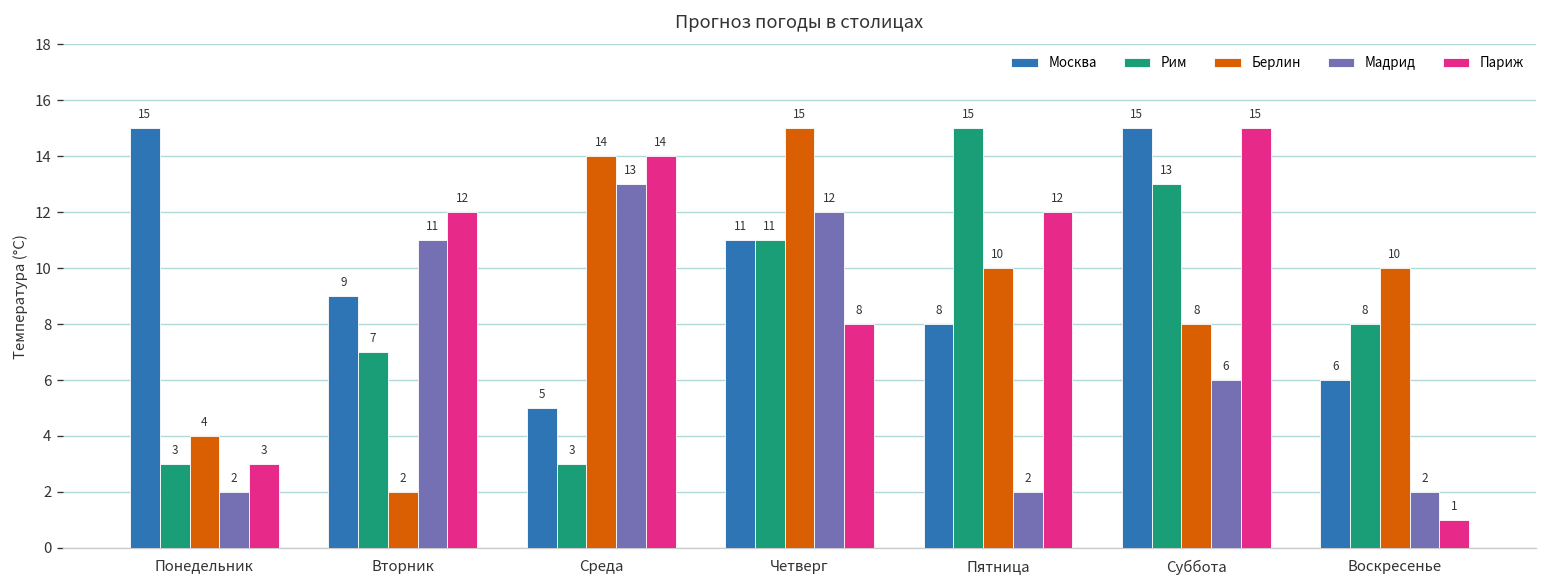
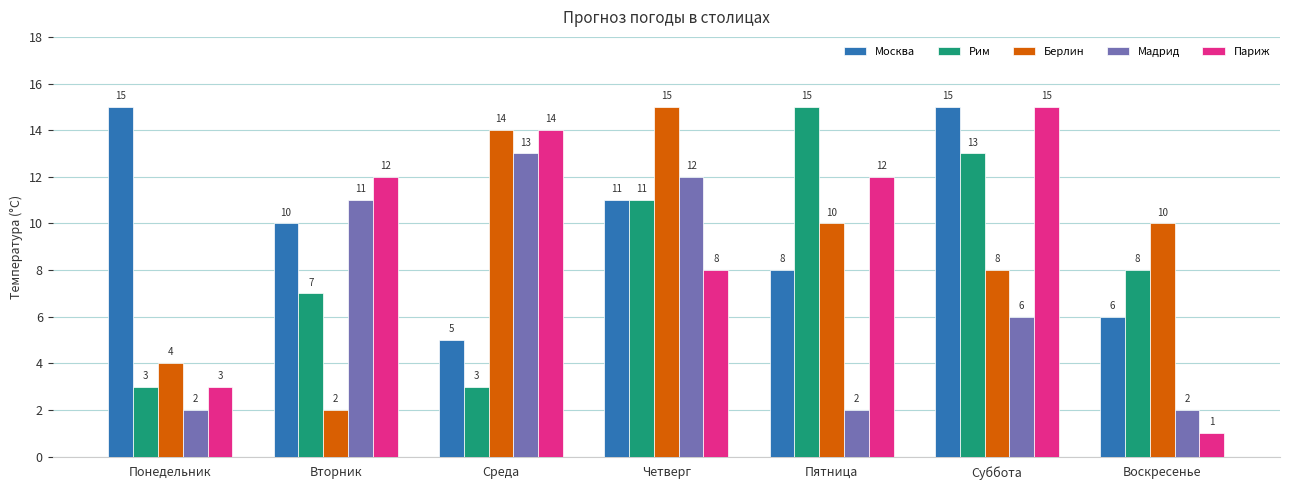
  {
    "Москва": {
      "Понедельник": 15,
-     "Вторник": 9,
+     "Вторник": 10,
      "Среда": 5,
      "Четверг": 11,
      "Пятница": 8,
      "Суббота": 15,
      "Воскресенье": 6
    },
    "Рим": {
      "Понедельник": 3,
      "Вторник": 7,
      "Среда": 3,
      "Четверг": 11,
      "Пятница": 15,
      "Суббота": 13,
      "Воскресенье": 8
    },
    "Берлин": {
      "Понедельник": 4,
      "Вторник": 2,
      "Среда": 14,
      "Четверг": 15,
      "Пятница": 10,
      "Суббота": 8,
      "Воскресенье": 10
    },
    "Мадрид": {
      "Понедельник": 2,
      "Вторник": 11,
      "Среда": 13,
      "Четверг": 12,
      "Пятница": 2,
      "Суббота": 6,
      "Воскресенье": 2
    },
    "Париж": {
      "Понедельник": 3,
      "Вторник": 12,
      "Среда": 14,
      "Четверг": 8,
      "Пятница": 12,
      "Суббота": 15,
      "Воскресенье": 1
    }
  }
